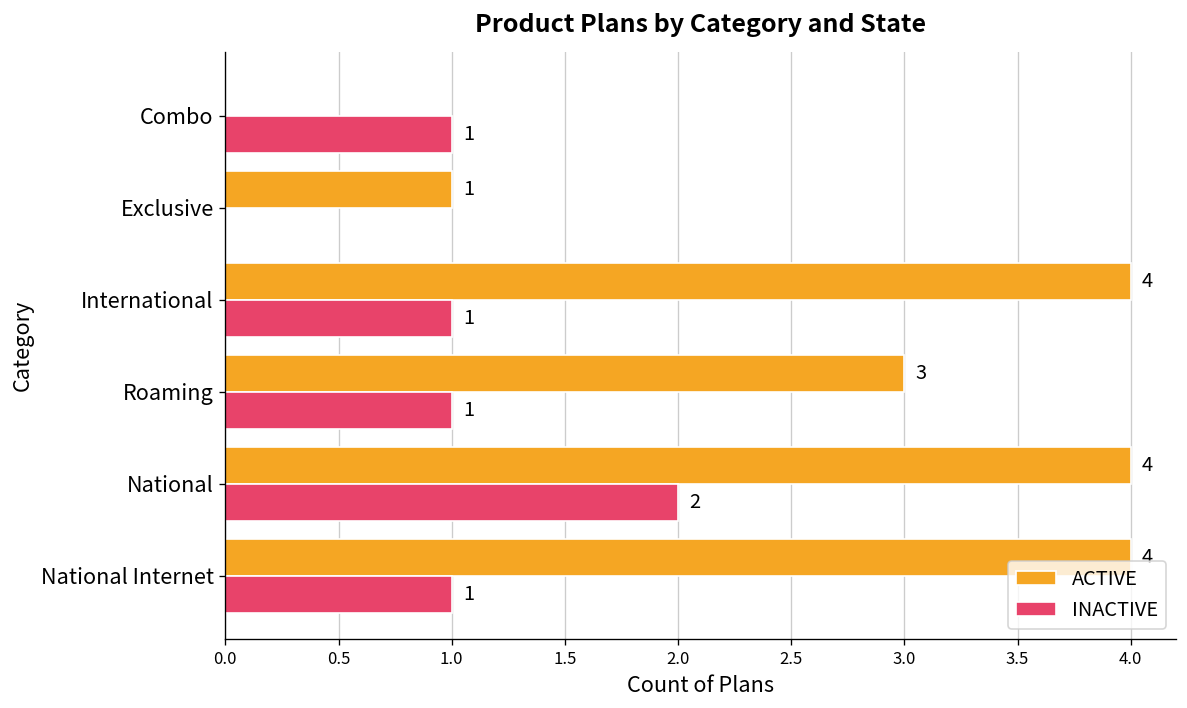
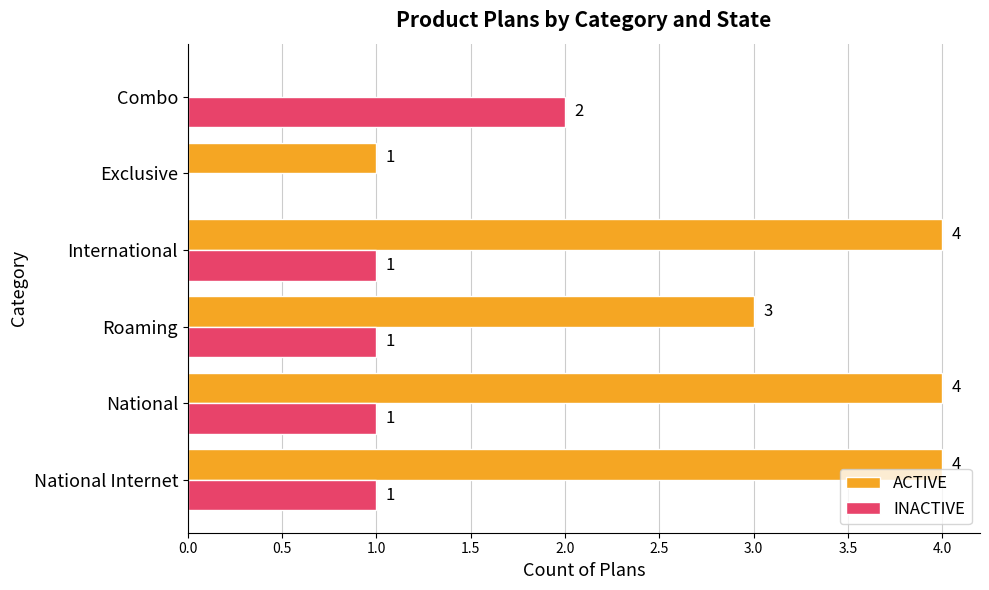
  {
    "ACTIVE": {
      "Exclusive": 1,
      "International": 4,
      "Roaming": 3,
      "National": 4
    },
    "INACTIVE": {
-     "Combo": 1,
+     "Combo": 2,
      "International": 1,
      "Roaming": 1,
-     "National": 2,
+     "National": 1,
      "National Internet": 1
    }
  }
